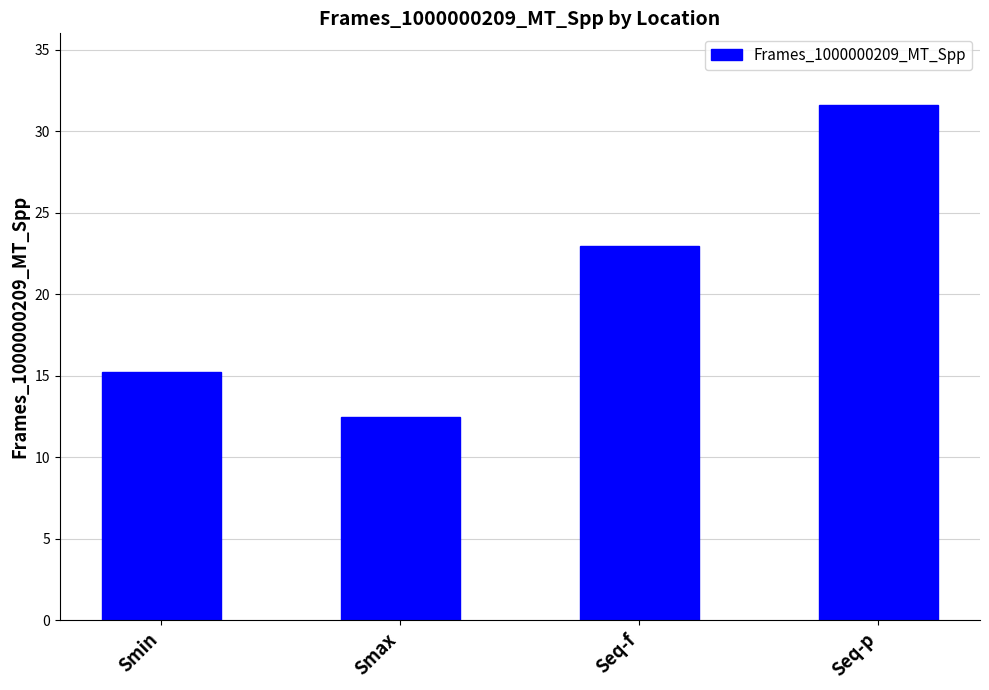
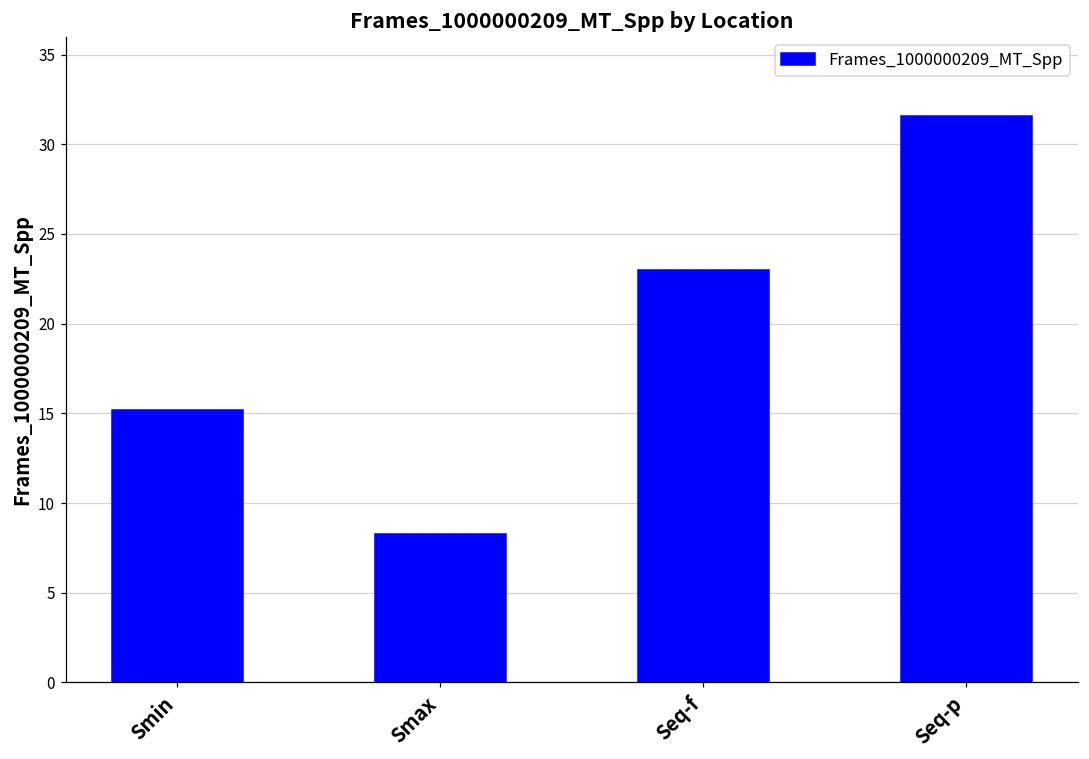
  {
    "Smin": 15.2,
-   "Smax": 12.5,
+   "Smax": 8.3,
    "Seq-f": 23.0,
    "Seq-p": 31.6
  }
